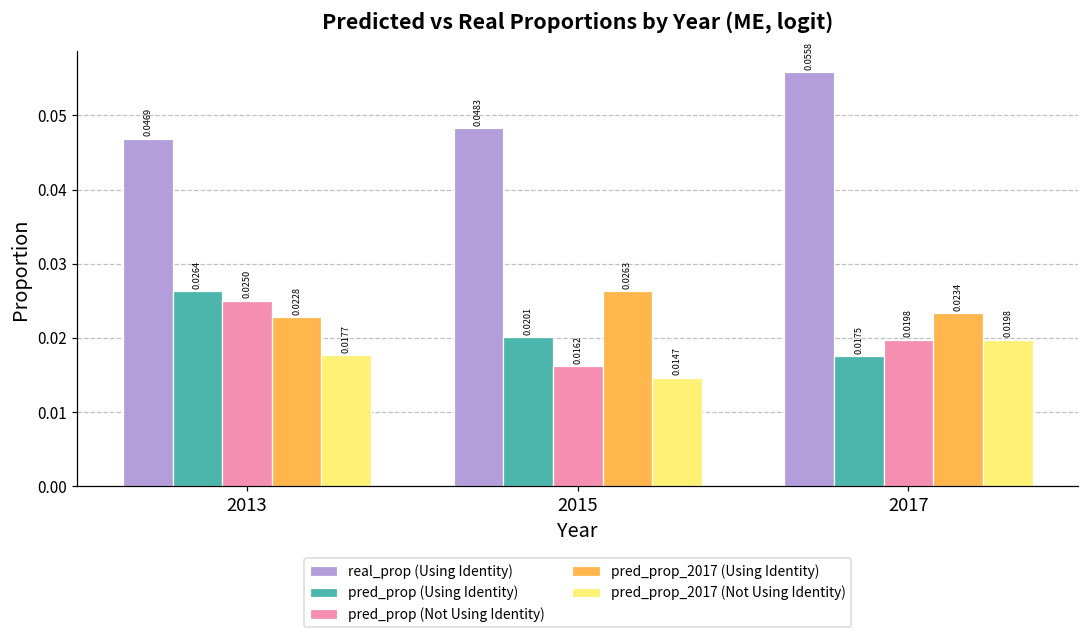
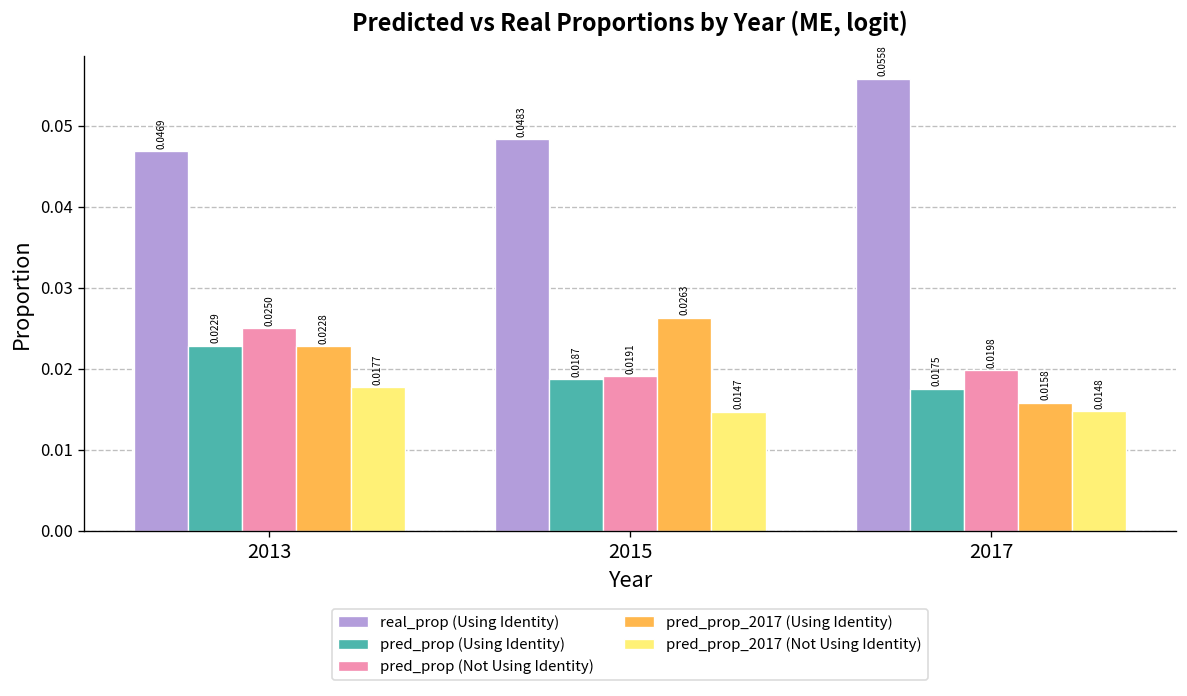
  {
    "real_prop (Using Identity)": {
      "2013": 0.0469,
      "2015": 0.0483,
      "2017": 0.0558
    },
    "pred_prop (Using Identity)": {
-     "2013": 0.0264,
-     "2015": 0.0201,
+     "2013": 0.0229,
+     "2015": 0.0187,
      "2017": 0.0175
    },
    "pred_prop (Not Using Identity)": {
      "2013": 0.0250,
-     "2015": 0.0162,
+     "2015": 0.0191,
      "2017": 0.0198
    },
    "pred_prop_2017 (Using Identity)": {
      "2013": 0.0228,
      "2015": 0.0263,
-     "2017": 0.0234
+     "2017": 0.0158
    },
    "pred_prop_2017 (Not Using Identity)": {
      "2013": 0.0177,
      "2015": 0.0147,
-     "2017": 0.0198
+     "2017": 0.0148
    }
  }
